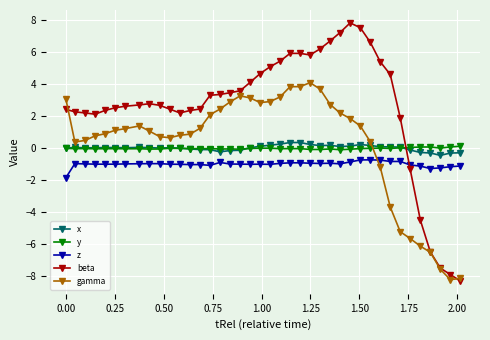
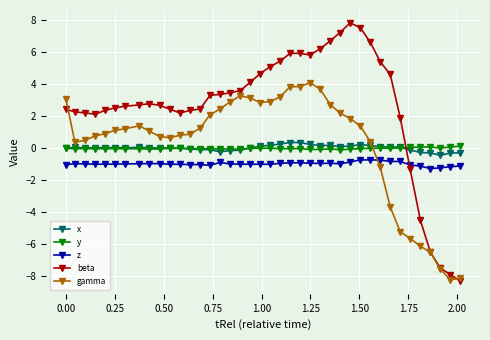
  {
    "z": {
-     "0.00": -1.9
+     "0.00": -1.0
    },
    "beta": {
      "0.00": 2.4
    },
    "gamma": {
      "0.00": 3.1
    }
  }
